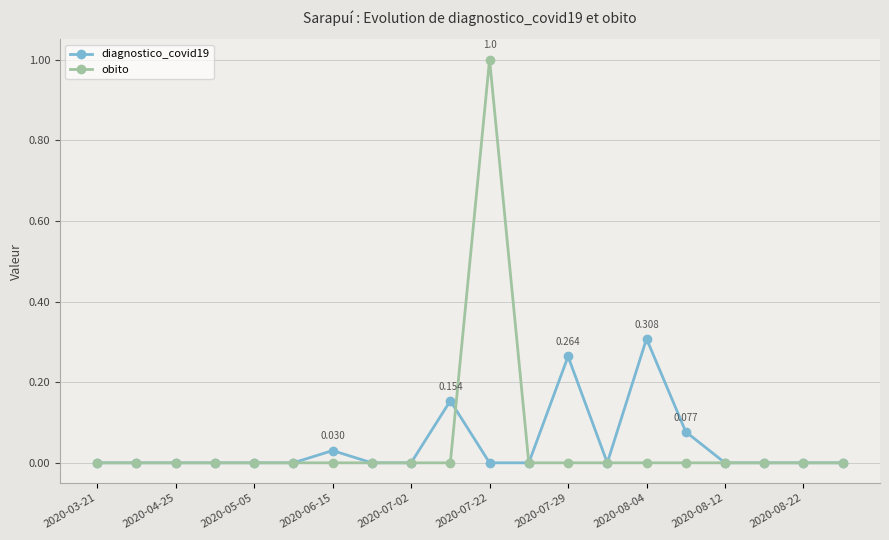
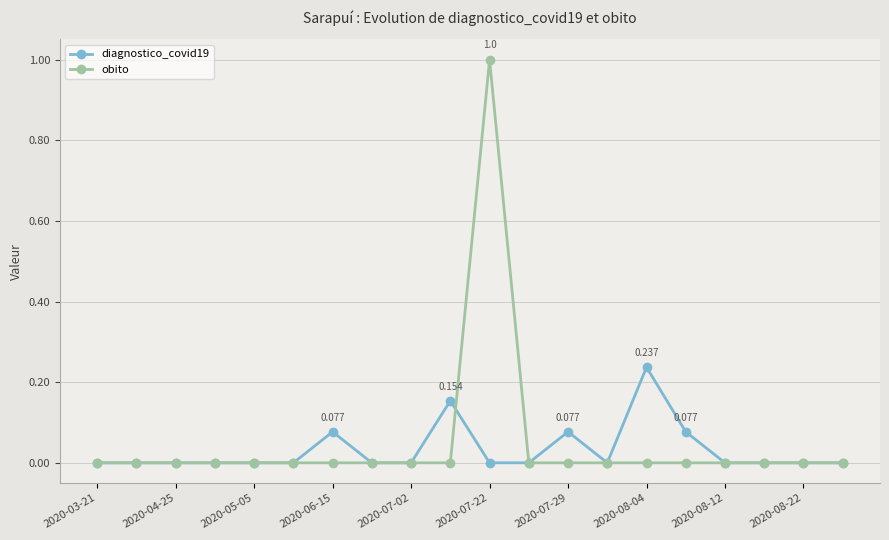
  {
    "diagnostico_covid19": {
-     "2020-06-15": 0.030,
-     "2020-07-29": 0.264,
-     "2020-08-04": 0.308
+     "2020-06-15": 0.077,
+     "2020-07-29": 0.077,
+     "2020-08-04": 0.237
    },
    "obito": {
      "2020-07-22": 1.0
    }
  }
